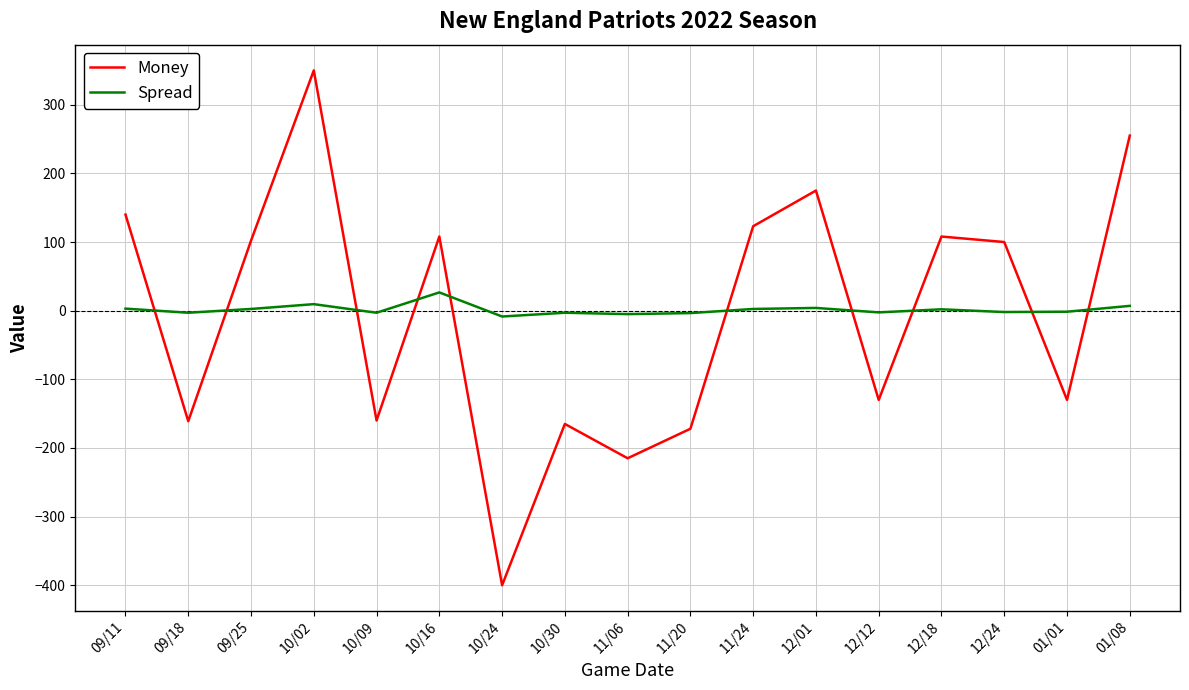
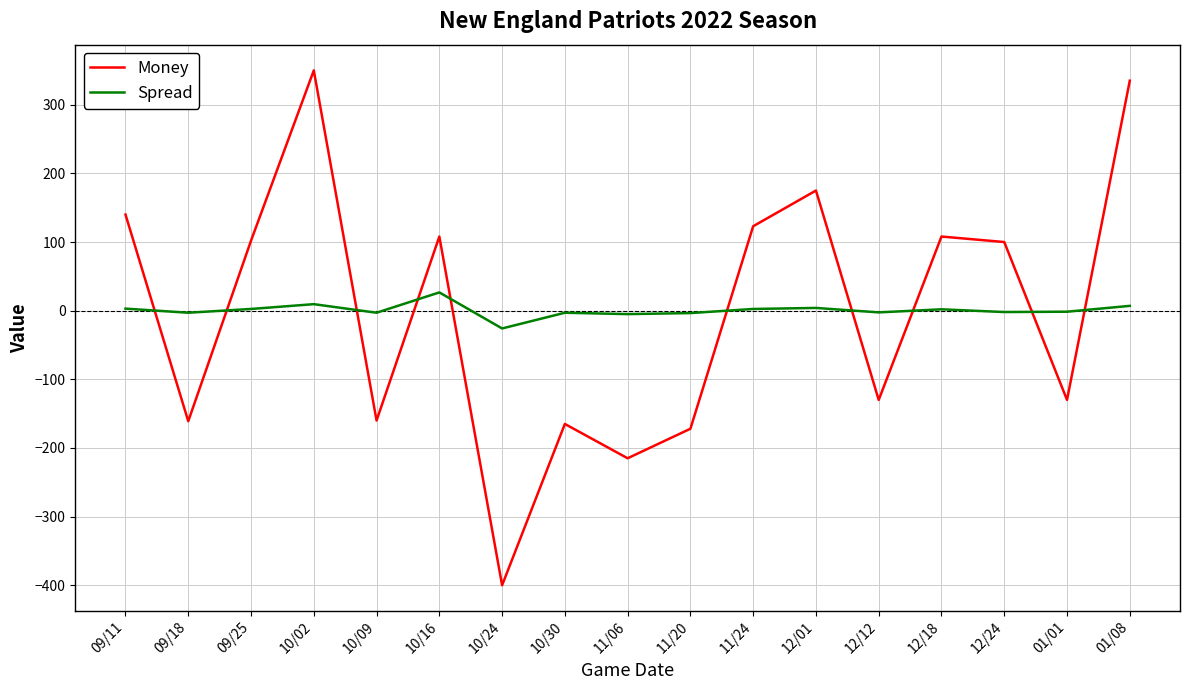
  {
    "Money": {
      "09/11": 140,
      "09/18": -160,
      "09/25": 100,
      "10/02": 350,
      "10/09": -160,
      "10/16": 110,
      "10/24": -400,
      "10/30": -170,
      "11/06": -220,
      "11/20": -170,
      "11/24": 120,
      "12/01": 180,
      "12/12": -130,
      "12/18": 110,
      "12/24": 100,
      "01/01": -130,
-     "01/08": 260
+     "01/08": 340
    },
    "Spread": {
      "09/11": 0,
      "09/18": 0,
      "09/25": 0,
      "10/02": 10,
      "10/09": 0,
      "10/16": 30,
-     "10/24": -10,
+     "10/24": -30,
      "10/30": 0,
      "11/06": -10,
      "11/20": 0,
      "11/24": 0,
      "12/01": 0,
      "12/12": 0,
      "12/18": 0,
      "12/24": 0,
      "01/01": 0,
      "01/08": 10
    }
  }
